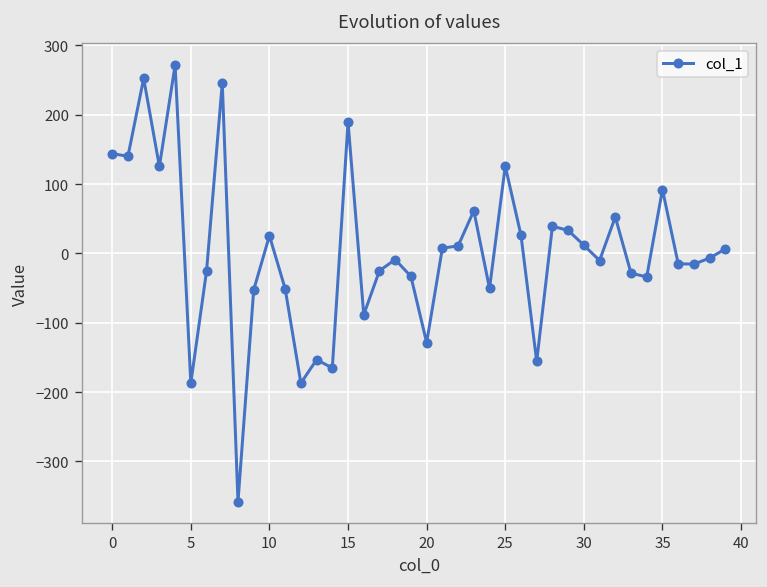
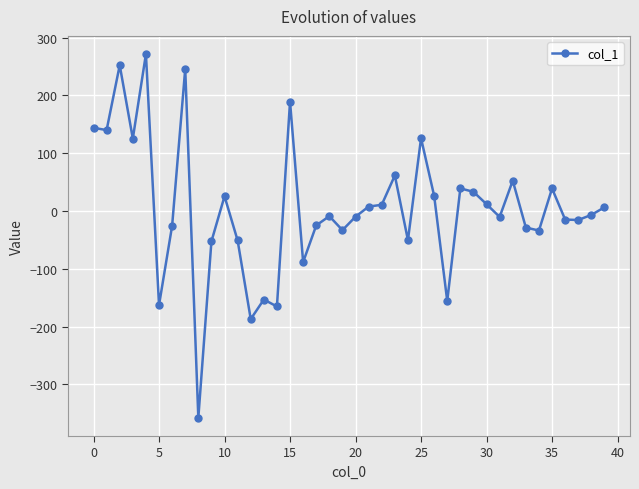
  {
    "0": 140,
-   "5": -190,
+   "5": -160,
    "10": 30,
    "15": 190,
-   "20": -130,
+   "20": -10,
    "25": 130,
    "30": 10,
-   "35": 90
+   "35": 40
  }
